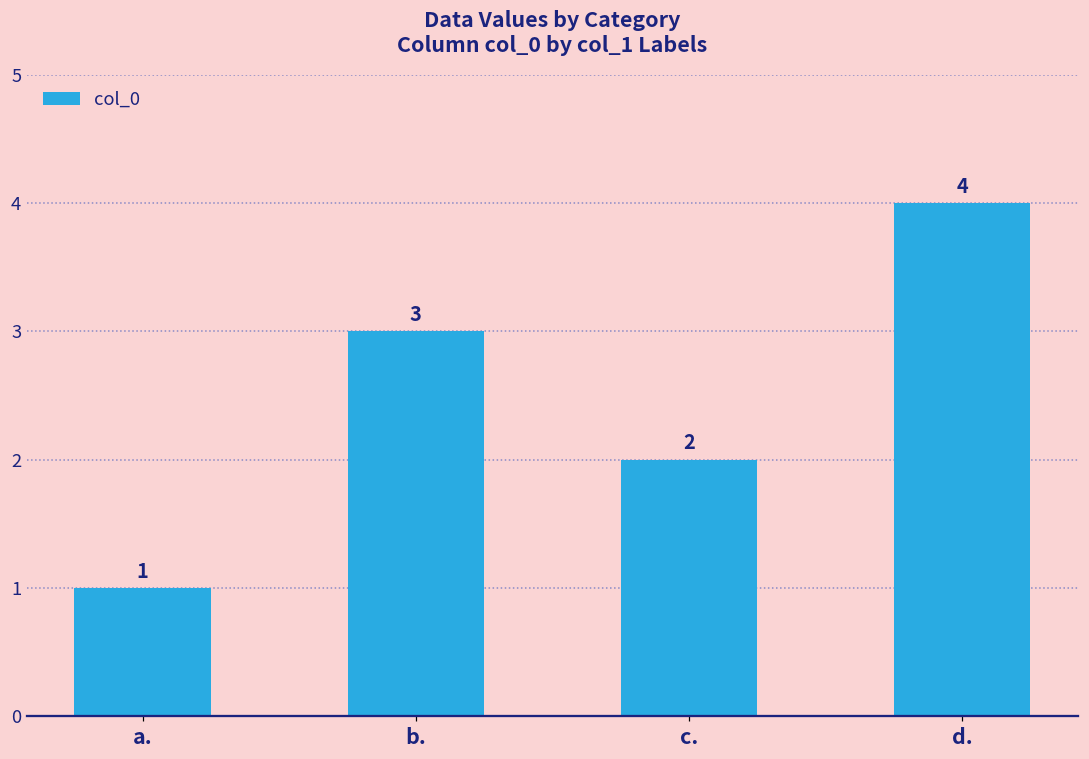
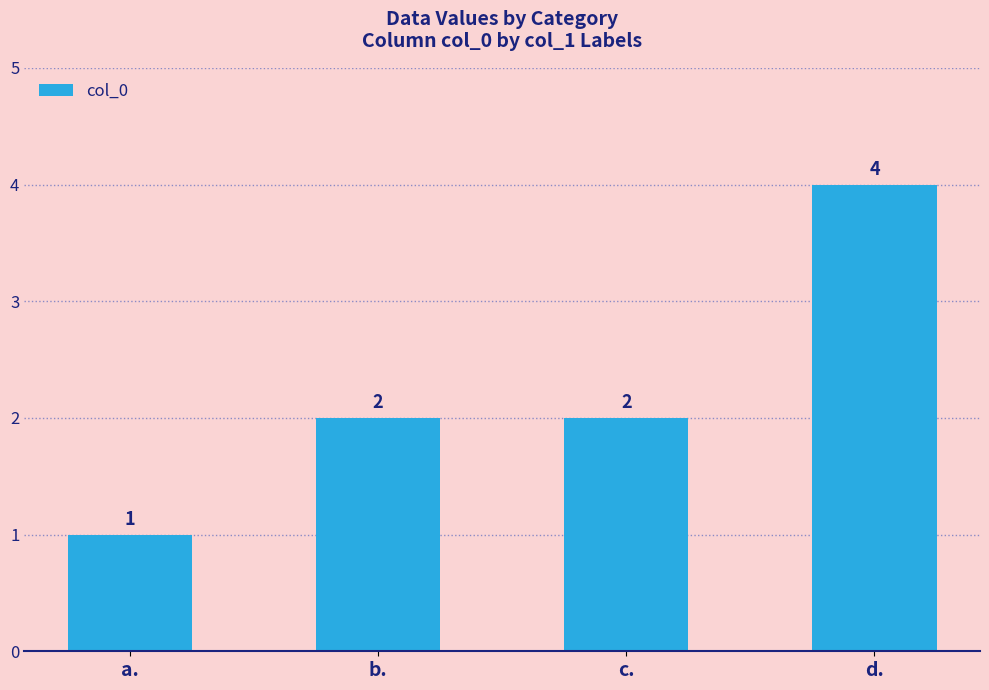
  {
    "a.": 1,
-   "b.": 3,
+   "b.": 2,
    "c.": 2,
    "d.": 4
  }
